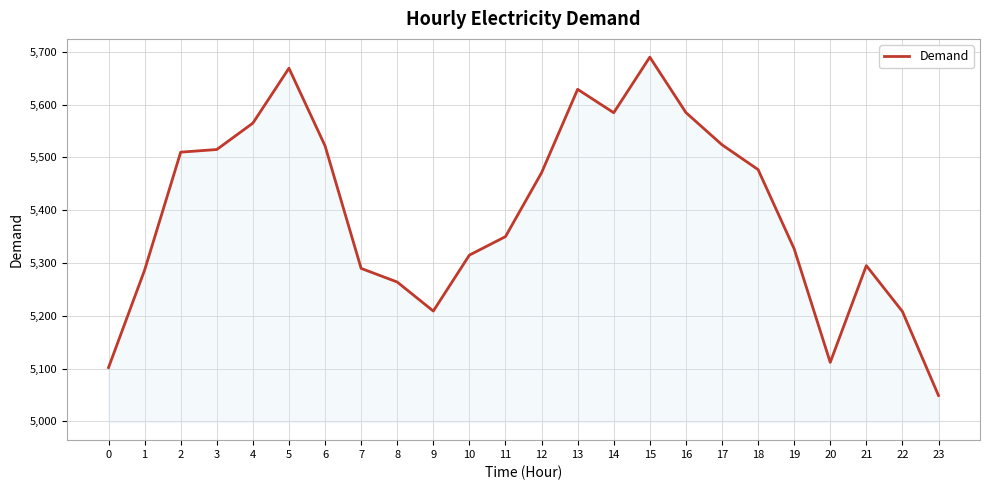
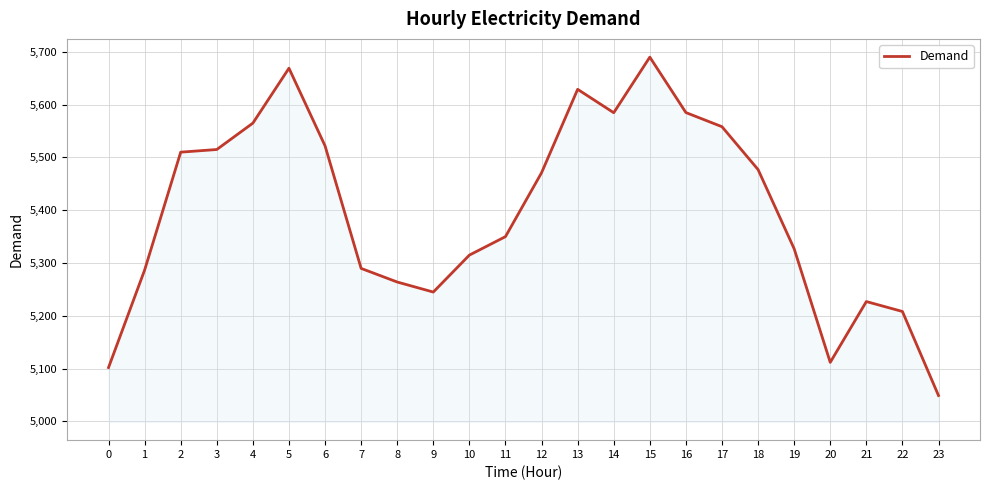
  {
    "0": "5,100",
    "1": "5,290",
    "2": "5,510",
    "3": "5,520",
    "4": "5,570",
    "5": "5,670",
    "6": "5,520",
    "7": "5,290",
    "8": "5,260",
-   "9": "5,210",
+   "9": "5,250",
    "10": "5,320",
    "11": "5,350",
    "12": "5,470",
    "13": "5,630",
    "14": "5,580",
    "15": "5,690",
    "16": "5,590",
-   "17": "5,520",
+   "17": "5,560",
    "18": "5,480",
    "19": "5,330",
    "20": "5,110",
-   "21": "5,300",
+   "21": "5,230",
    "22": "5,210",
    "23": "5,050"
  }
